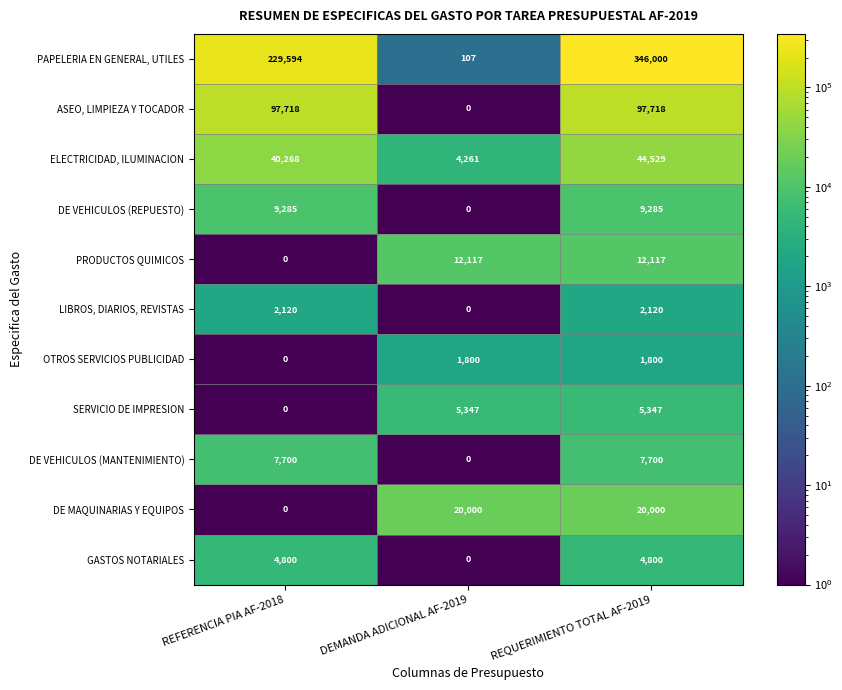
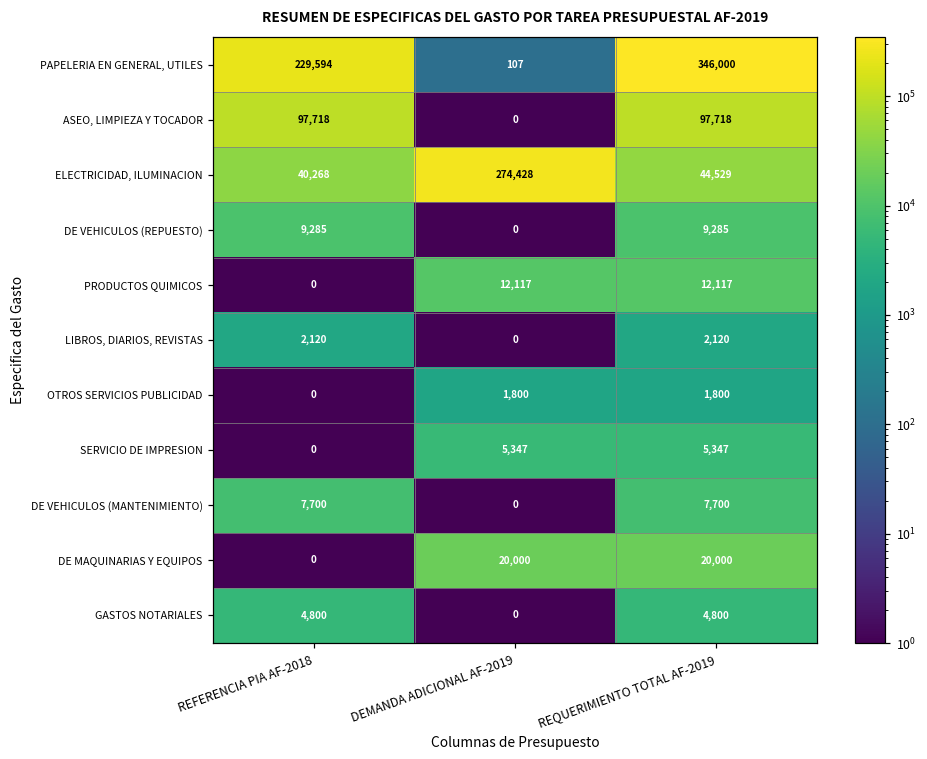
  {
    "PAPELERIA EN GENERAL, UTILES": {
      "REFERENCIA PIA AF-2018": "229,594",
      "DEMANDA ADICIONAL AF-2019": "107",
      "REQUERIMIENTO TOTAL AF-2019": "346,000"
    },
    "ASEO, LIMPIEZA Y TOCADOR": {
      "REFERENCIA PIA AF-2018": "97,718",
      "DEMANDA ADICIONAL AF-2019": "0",
      "REQUERIMIENTO TOTAL AF-2019": "97,718"
    },
    "ELECTRICIDAD, ILUMINACION": {
      "REFERENCIA PIA AF-2018": "40,268",
-     "DEMANDA ADICIONAL AF-2019": "4,261",
+     "DEMANDA ADICIONAL AF-2019": "274,428",
      "REQUERIMIENTO TOTAL AF-2019": "44,529"
    },
    "DE VEHICULOS (REPUESTO)": {
      "REFERENCIA PIA AF-2018": "9,285",
      "DEMANDA ADICIONAL AF-2019": "0",
      "REQUERIMIENTO TOTAL AF-2019": "9,285"
    },
    "PRODUCTOS QUIMICOS": {
      "REFERENCIA PIA AF-2018": "0",
      "DEMANDA ADICIONAL AF-2019": "12,117",
      "REQUERIMIENTO TOTAL AF-2019": "12,117"
    },
    "LIBROS, DIARIOS, REVISTAS": {
      "REFERENCIA PIA AF-2018": "2,120",
      "DEMANDA ADICIONAL AF-2019": "0",
      "REQUERIMIENTO TOTAL AF-2019": "2,120"
    },
    "OTROS SERVICIOS PUBLICIDAD": {
      "REFERENCIA PIA AF-2018": "0",
      "DEMANDA ADICIONAL AF-2019": "1,800",
      "REQUERIMIENTO TOTAL AF-2019": "1,800"
    },
    "SERVICIO DE IMPRESION": {
      "REFERENCIA PIA AF-2018": "0",
      "DEMANDA ADICIONAL AF-2019": "5,347",
      "REQUERIMIENTO TOTAL AF-2019": "5,347"
    },
    "DE VEHICULOS (MANTENIMIENTO)": {
      "REFERENCIA PIA AF-2018": "7,700",
      "DEMANDA ADICIONAL AF-2019": "0",
      "REQUERIMIENTO TOTAL AF-2019": "7,700"
    },
    "DE MAQUINARIAS Y EQUIPOS": {
      "REFERENCIA PIA AF-2018": "0",
      "DEMANDA ADICIONAL AF-2019": "20,000",
      "REQUERIMIENTO TOTAL AF-2019": "20,000"
    },
    "GASTOS NOTARIALES": {
      "REFERENCIA PIA AF-2018": "4,800",
      "DEMANDA ADICIONAL AF-2019": "0",
      "REQUERIMIENTO TOTAL AF-2019": "4,800"
    }
  }
